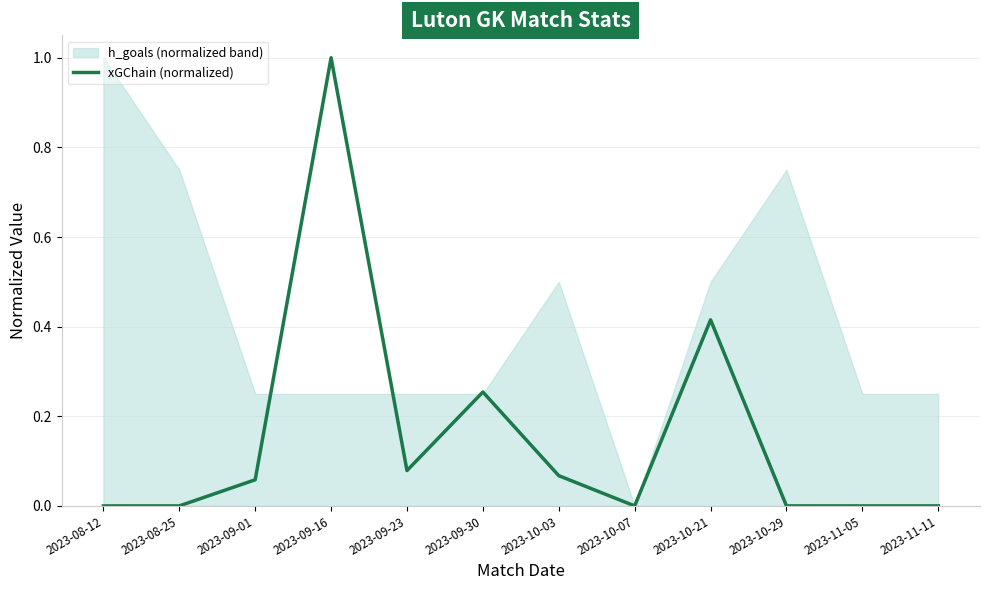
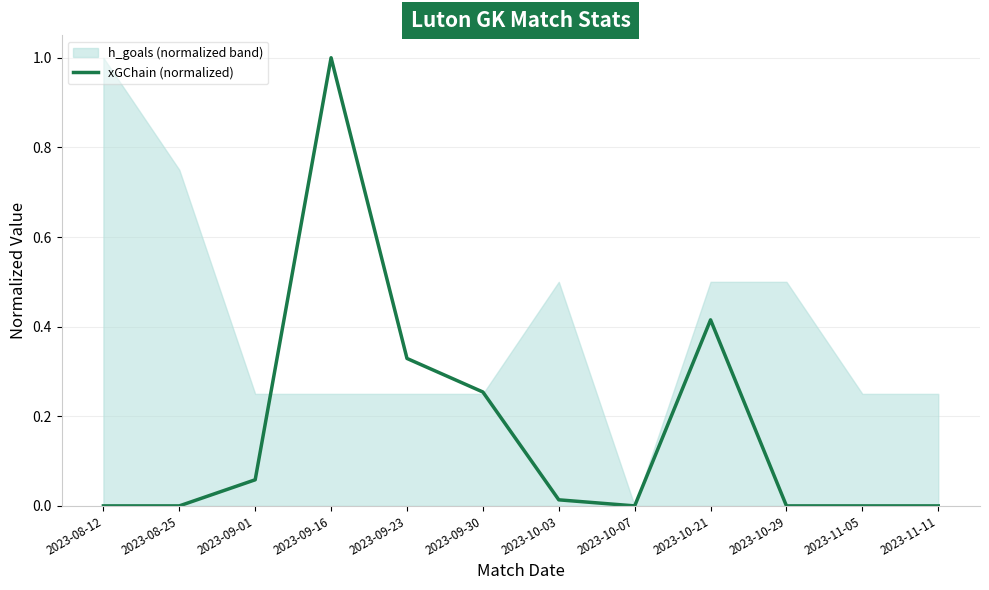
  {
    "xGChain (normalized)": {
      "2023-08-12": 0.00,
      "2023-08-25": 0.00,
      "2023-09-01": 0.06,
      "2023-09-16": 1.00,
-     "2023-09-23": 0.08,
-     "2023-10-03": 0.07,
+     "2023-09-23": 0.33,
+     "2023-10-03": 0.01,
      "2023-10-21": 0.42,
      "2023-10-29": 0.00,
      "2023-11-05": 0.00,
      "2023-11-11": 0.00
    },
    "h_goals (normalized band)": {
      "2023-08-25": 0.75,
      "2023-09-01": 0.25,
      "2023-09-16": 0.25,
      "2023-09-23": 0.25,
      "2023-10-03": 0.50,
      "2023-10-21": 0.50,
-     "2023-10-29": 0.75,
+     "2023-10-29": 0.50,
      "2023-11-05": 0.25,
      "2023-11-11": 0.25
    }
  }
